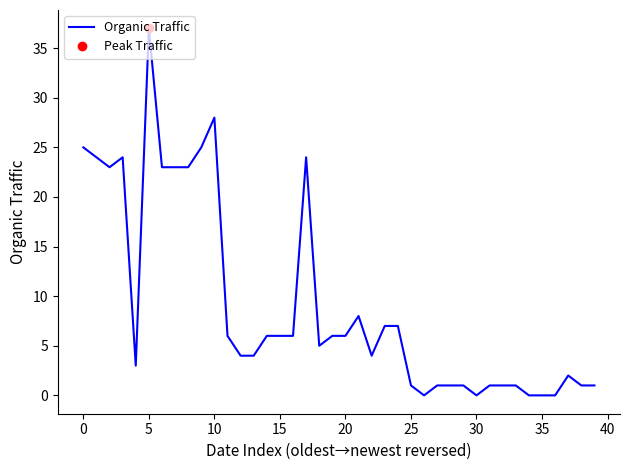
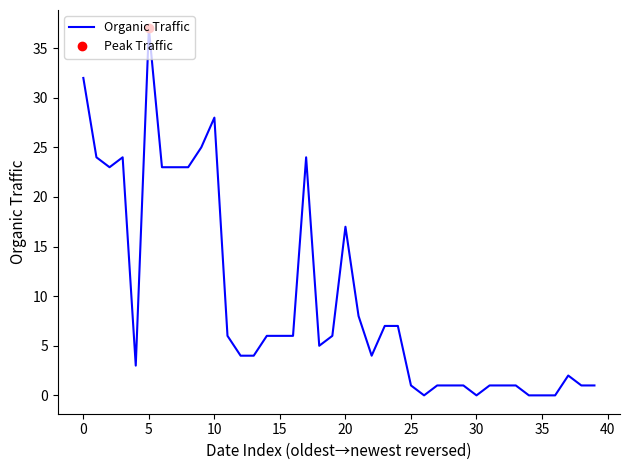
  {
    "Organic Traffic": {
-     "0": 25,
+     "0": 32,
      "10": 28,
      "15": 6,
-     "20": 6,
+     "20": 17,
      "25": 1,
      "30": 0,
      "35": 0
    }
  }
